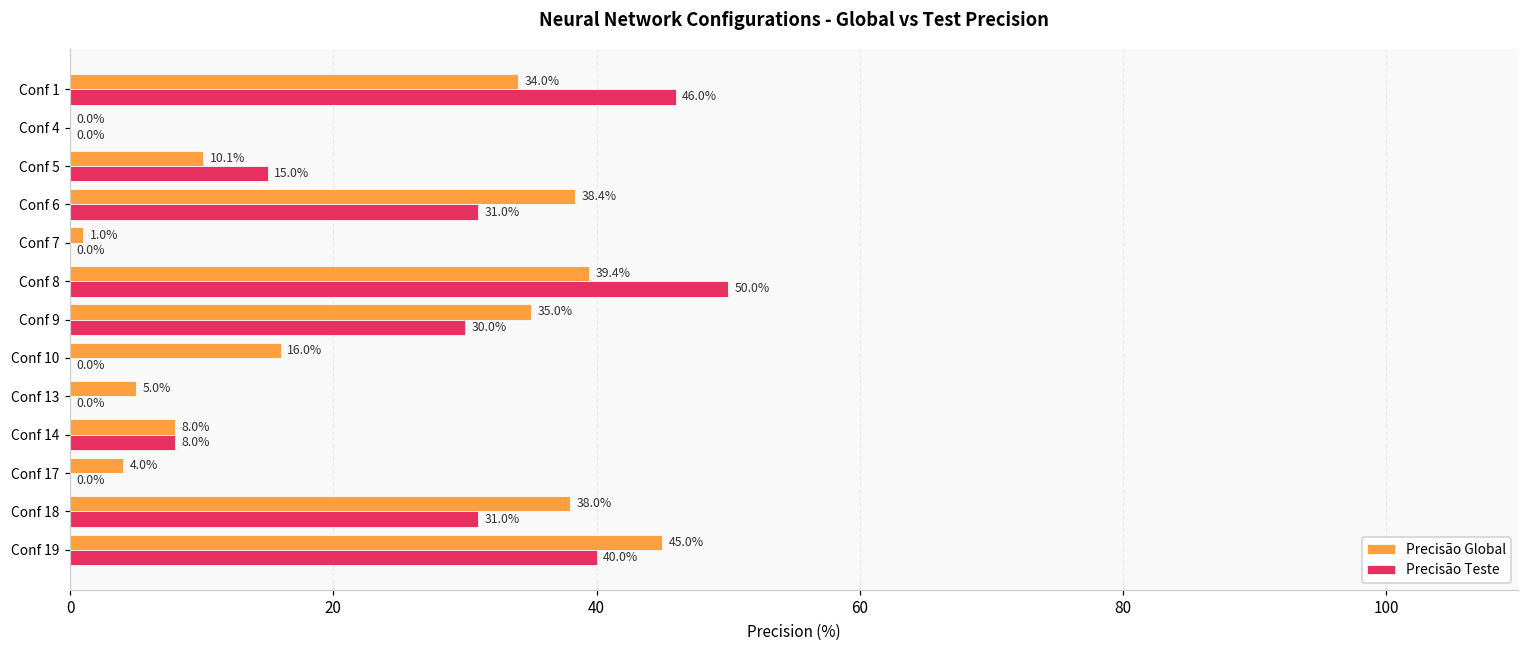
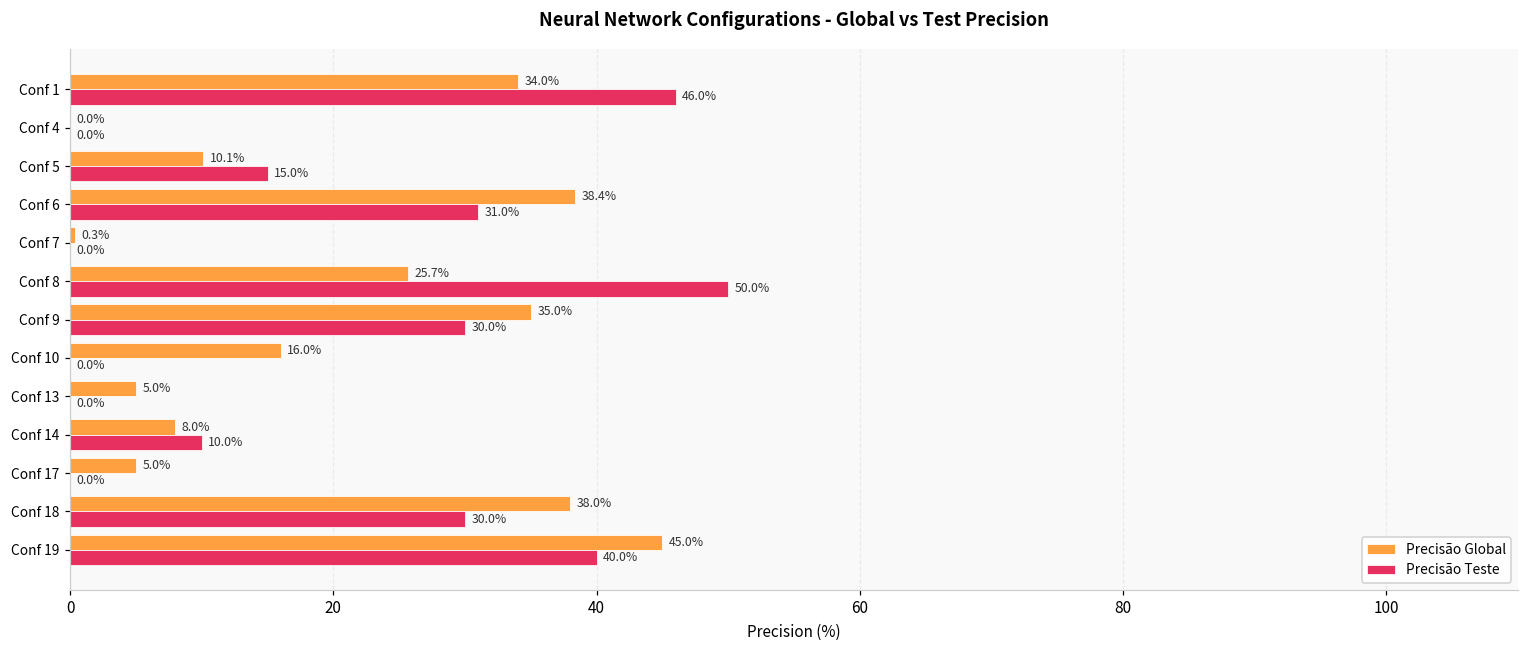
  {
    "Precisão Global": {
      "Conf 1": "34.0%",
      "Conf 4": "0.0%",
      "Conf 5": "10.1%",
      "Conf 6": "38.4%",
-     "Conf 7": "1.0%",
-     "Conf 8": "39.4%",
+     "Conf 7": "0.3%",
+     "Conf 8": "25.7%",
      "Conf 9": "35.0%",
      "Conf 10": "16.0%",
      "Conf 13": "5.0%",
      "Conf 14": "8.0%",
-     "Conf 17": "4.0%",
+     "Conf 17": "5.0%",
      "Conf 18": "38.0%",
      "Conf 19": "45.0%"
    },
    "Precisão Teste": {
      "Conf 1": "46.0%",
      "Conf 4": "0.0%",
      "Conf 5": "15.0%",
      "Conf 6": "31.0%",
      "Conf 7": "0.0%",
      "Conf 8": "50.0%",
      "Conf 9": "30.0%",
      "Conf 10": "0.0%",
      "Conf 13": "0.0%",
-     "Conf 14": "8.0%",
+     "Conf 14": "10.0%",
      "Conf 17": "0.0%",
-     "Conf 18": "31.0%",
+     "Conf 18": "30.0%",
      "Conf 19": "40.0%"
    }
  }
